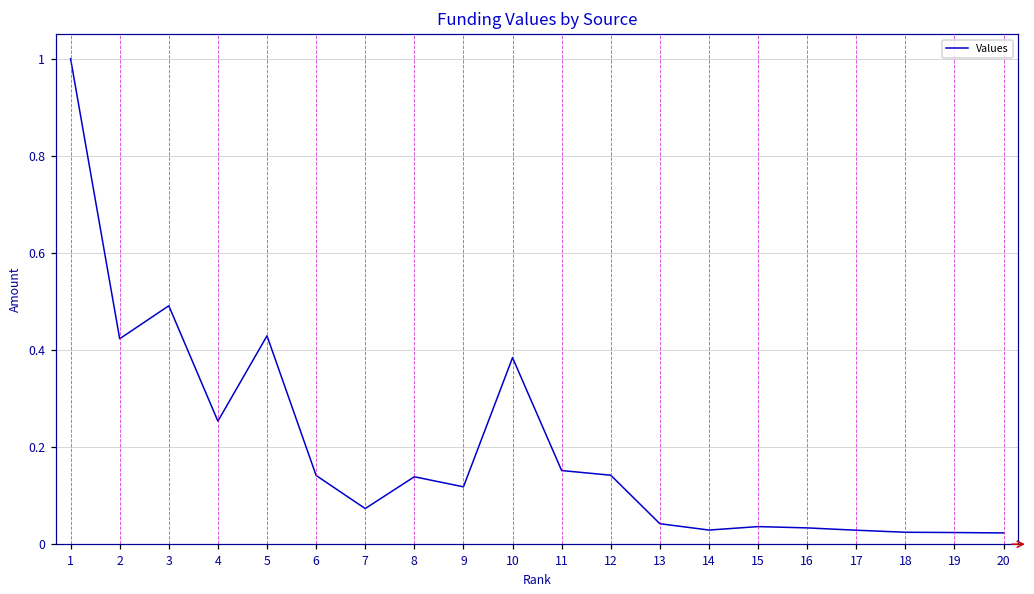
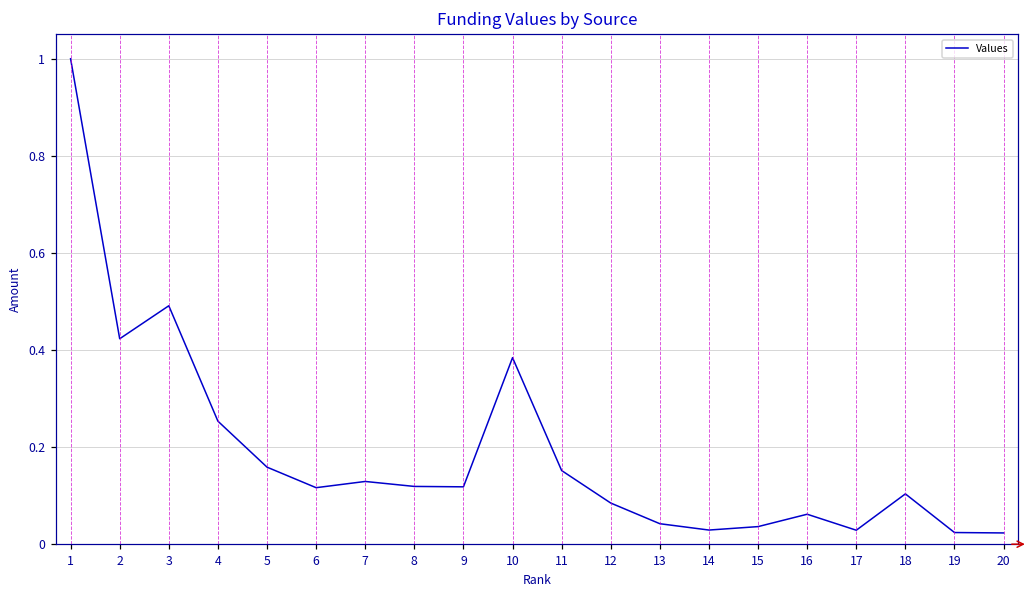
  {
    "1": 1.00,
    "2": 0.42,
    "3": 0.49,
    "4": 0.25,
-   "5": 0.43,
-   "6": 0.14,
-   "7": 0.07,
-   "8": 0.14,
+   "5": 0.16,
+   "6": 0.12,
+   "7": 0.13,
+   "8": 0.12,
    "9": 0.12,
    "10": 0.38,
    "11": 0.15,
-   "12": 0.14,
+   "12": 0.08,
    "13": 0.04,
    "14": 0.03,
    "15": 0.04,
-   "16": 0.03,
+   "16": 0.06,
    "17": 0.03,
-   "18": 0.02,
+   "18": 0.10,
    "19": 0.02,
    "20": 0.02
  }
